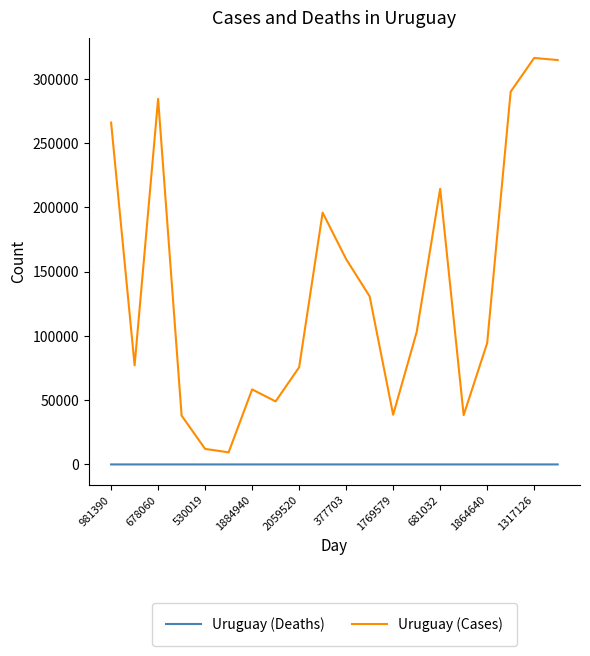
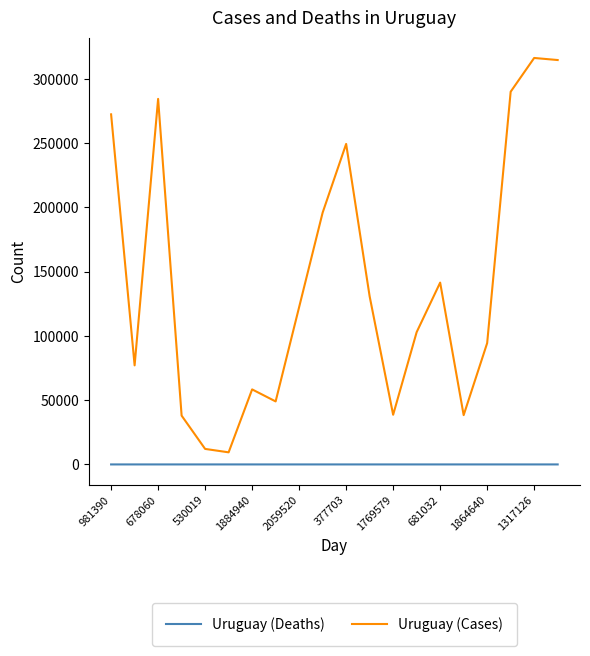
  {
    "Uruguay (Deaths)": {
      "981390": 0,
      "678060": 0,
      "530019": 0,
      "1884940": 0,
      "2059520": 0,
      "377703": 0,
      "1769579": 0,
      "681032": 0,
      "1864640": 0,
      "1317126": 0
    },
    "Uruguay (Cases)": {
-     "981390": 266000,
+     "981390": 272000,
      "678060": 285000,
      "530019": 12000,
      "1884940": 58000,
-     "2059520": 76000,
-     "377703": 160000,
+     "2059520": 122000,
+     "377703": 249000,
      "1769579": 39000,
-     "681032": 214000,
+     "681032": 142000,
      "1864640": 94000,
      "1317126": 316000
    }
  }
